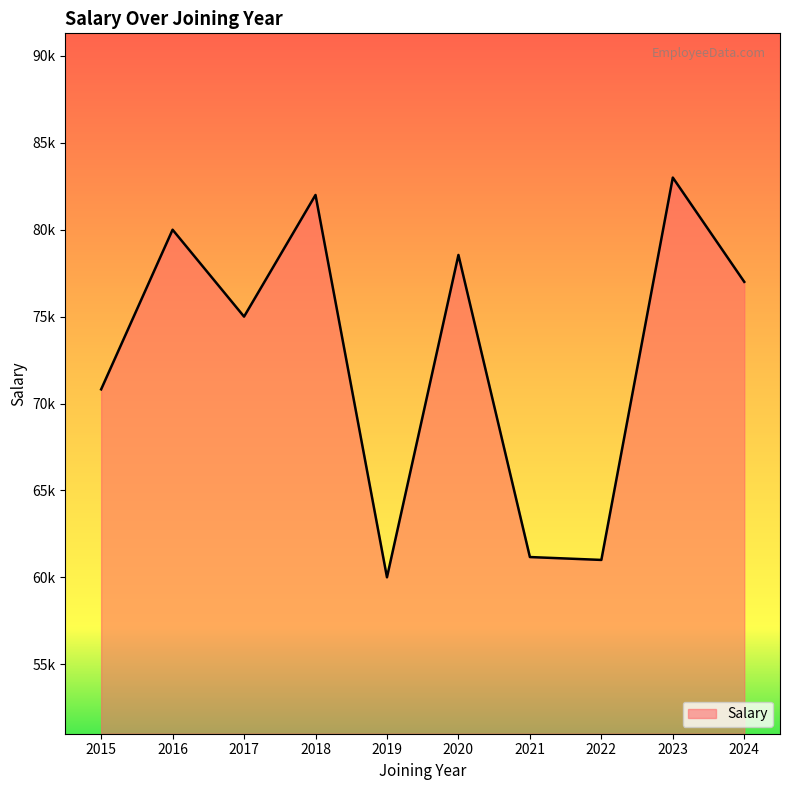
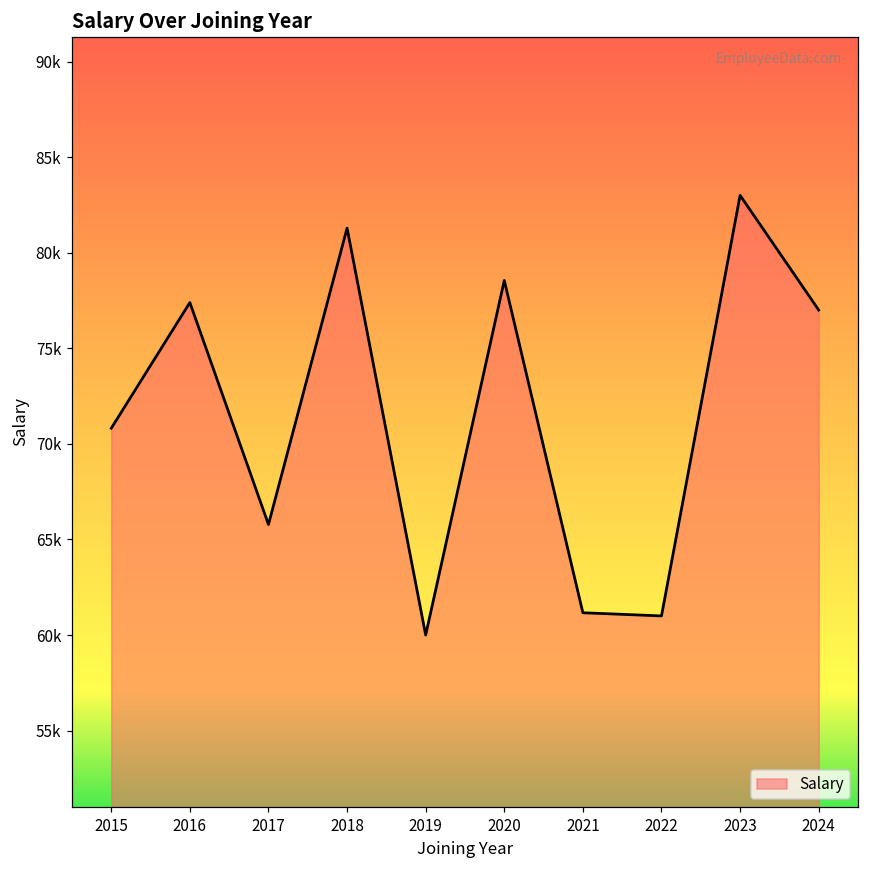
  {
    "2015": 70800,
-   "2016": 80000,
-   "2017": 75000,
-   "2018": 82000,
+   "2016": 77400,
+   "2017": 65800,
+   "2018": 81300,
    "2019": 60000,
    "2020": 78500,
    "2021": 61200,
    "2022": 61000,
    "2023": 83000,
    "2024": 77000
  }
